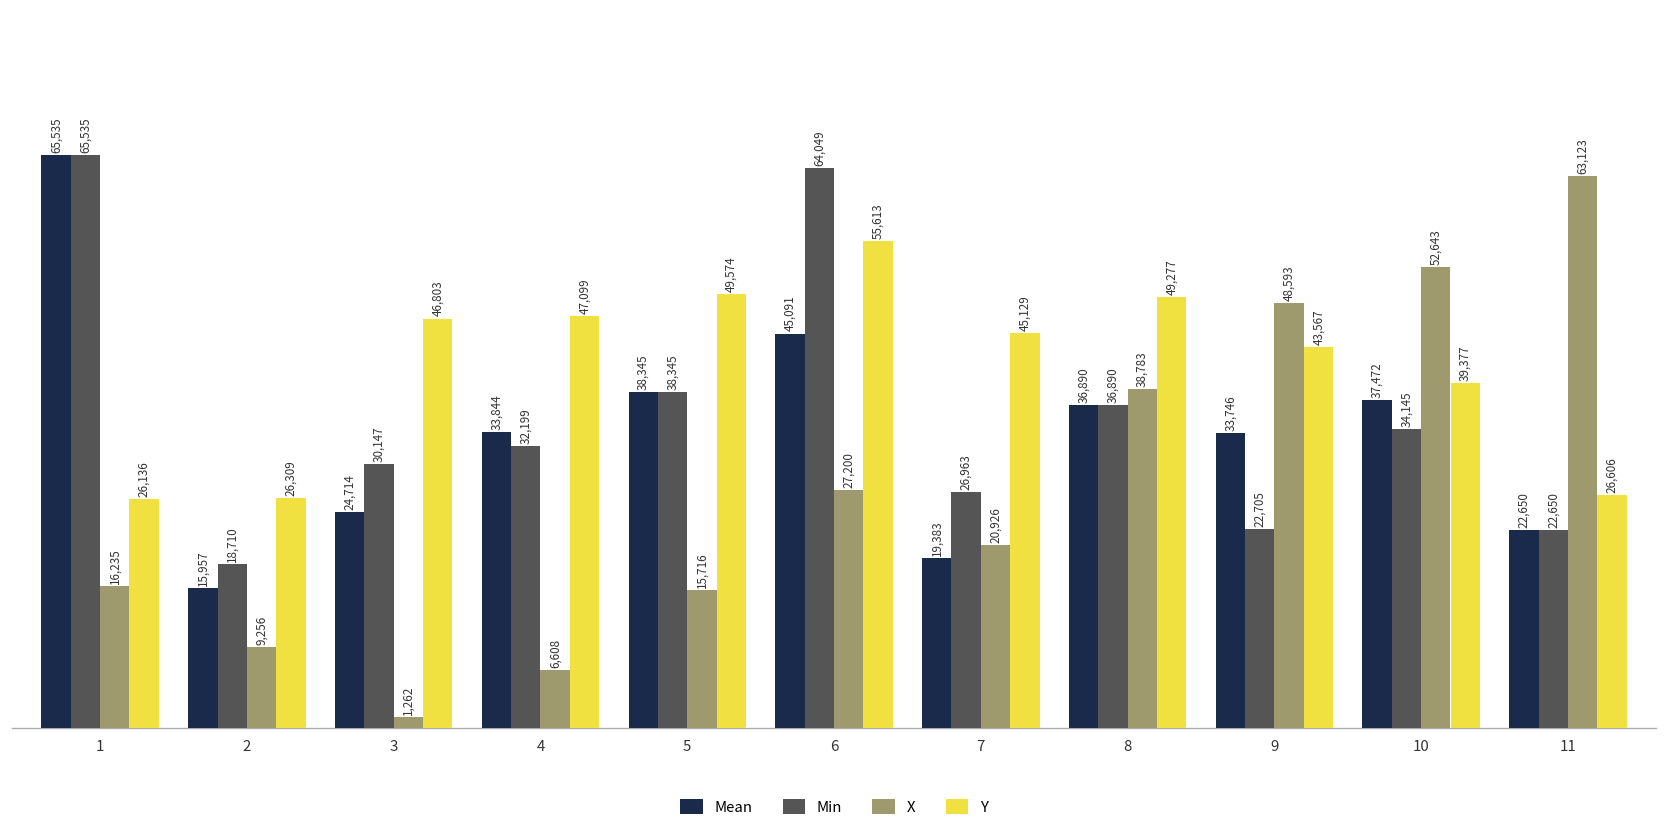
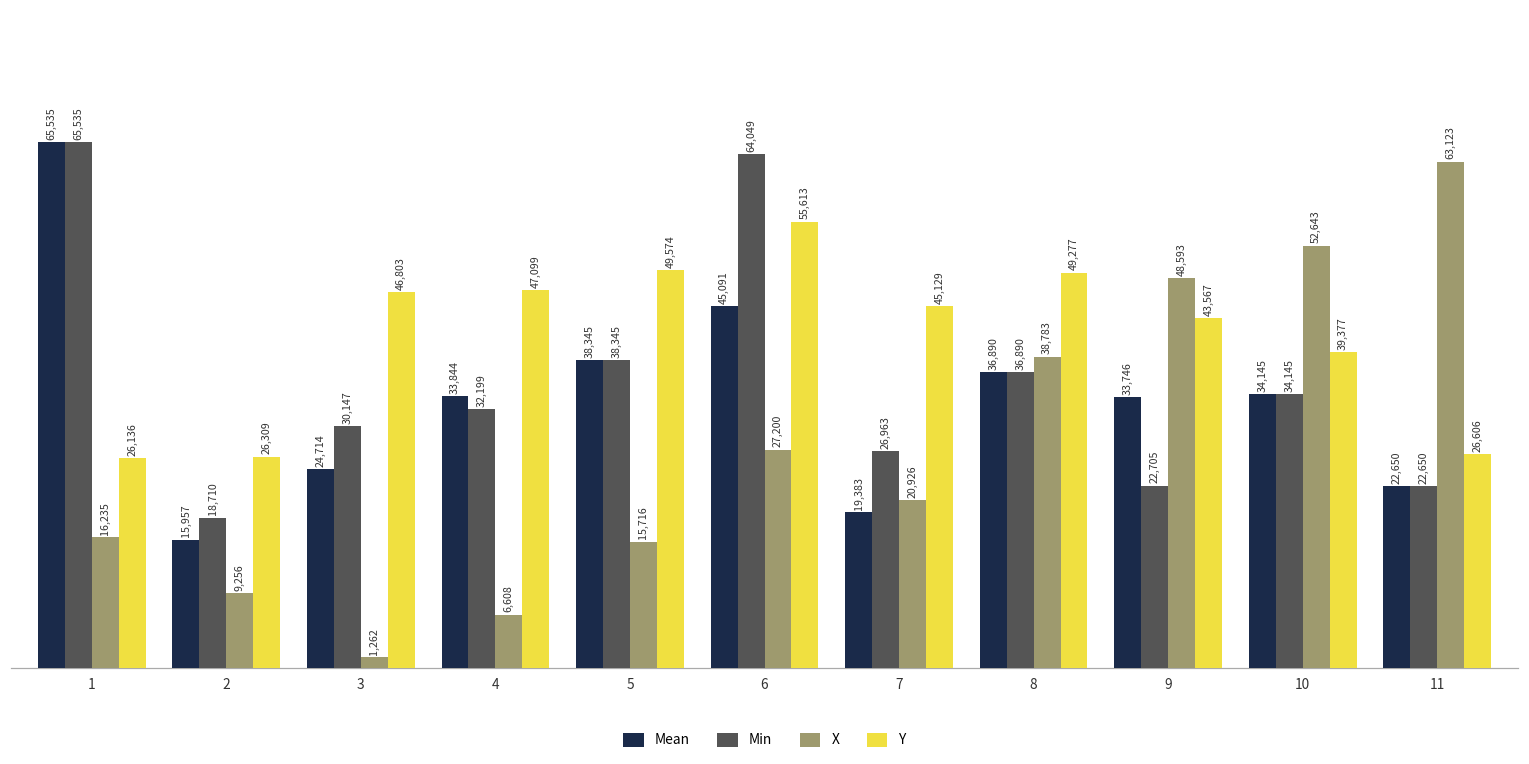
  {
    "Mean": {
      "1": "65,535",
      "2": "15,957",
      "3": "24,714",
      "4": "33,844",
      "5": "38,345",
      "6": "45,091",
      "7": "19,383",
      "8": "36,890",
      "9": "33,746",
-     "10": "37,472",
+     "10": "34,145",
      "11": "22,650"
    },
    "Min": {
      "1": "65,535",
      "2": "18,710",
      "3": "30,147",
      "4": "32,199",
      "5": "38,345",
      "6": "64,049",
      "7": "26,963",
      "8": "36,890",
      "9": "22,705",
      "10": "34,145",
      "11": "22,650"
    },
    "X": {
      "1": "16,235",
      "2": "9,256",
      "3": "1,262",
      "4": "6,608",
      "5": "15,716",
      "6": "27,200",
      "7": "20,926",
      "8": "38,783",
      "9": "48,593",
      "10": "52,643",
      "11": "63,123"
    },
    "Y": {
      "1": "26,136",
      "2": "26,309",
      "3": "46,803",
      "4": "47,099",
      "5": "49,574",
      "6": "55,613",
      "7": "45,129",
      "8": "49,277",
      "9": "43,567",
      "10": "39,377",
      "11": "26,606"
    }
  }
